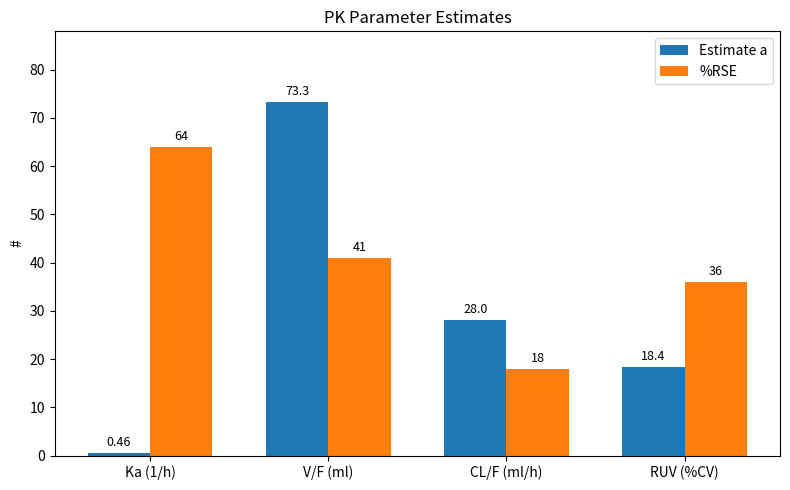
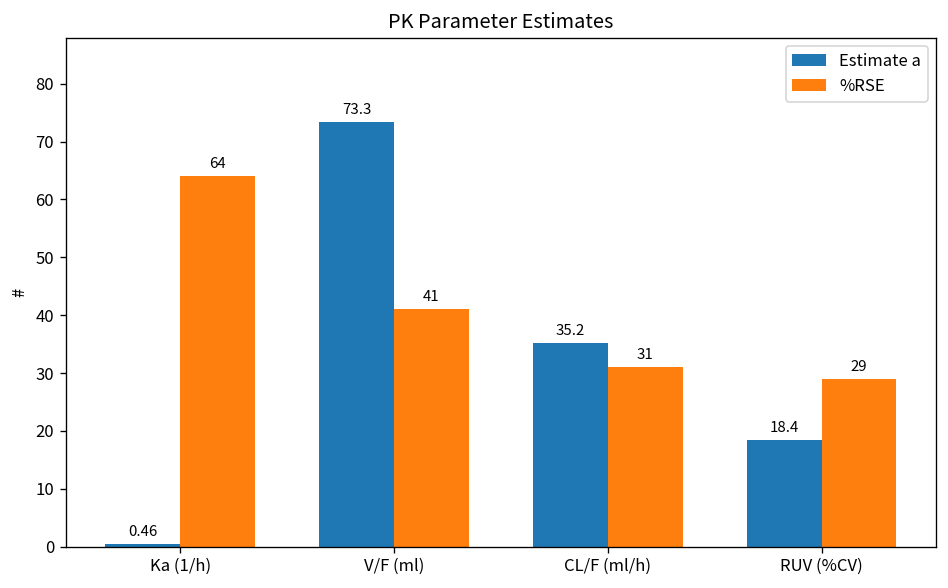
  {
    "Estimate a": {
      "Ka (1/h)": 0.46,
      "V/F (ml)": 73.3,
-     "CL/F (ml/h)": 28.0,
+     "CL/F (ml/h)": 35.2,
      "RUV (%CV)": 18.4
    },
    "%RSE": {
      "Ka (1/h)": 64,
      "V/F (ml)": 41,
-     "CL/F (ml/h)": 18,
-     "RUV (%CV)": 36
+     "CL/F (ml/h)": 31,
+     "RUV (%CV)": 29
    }
  }
